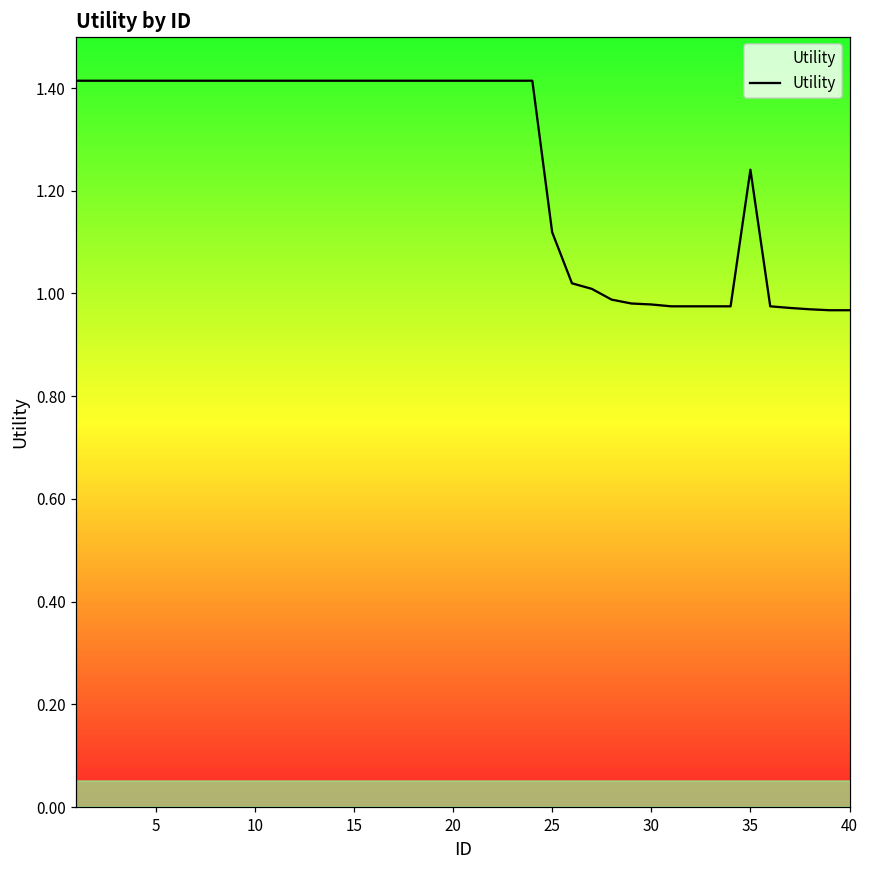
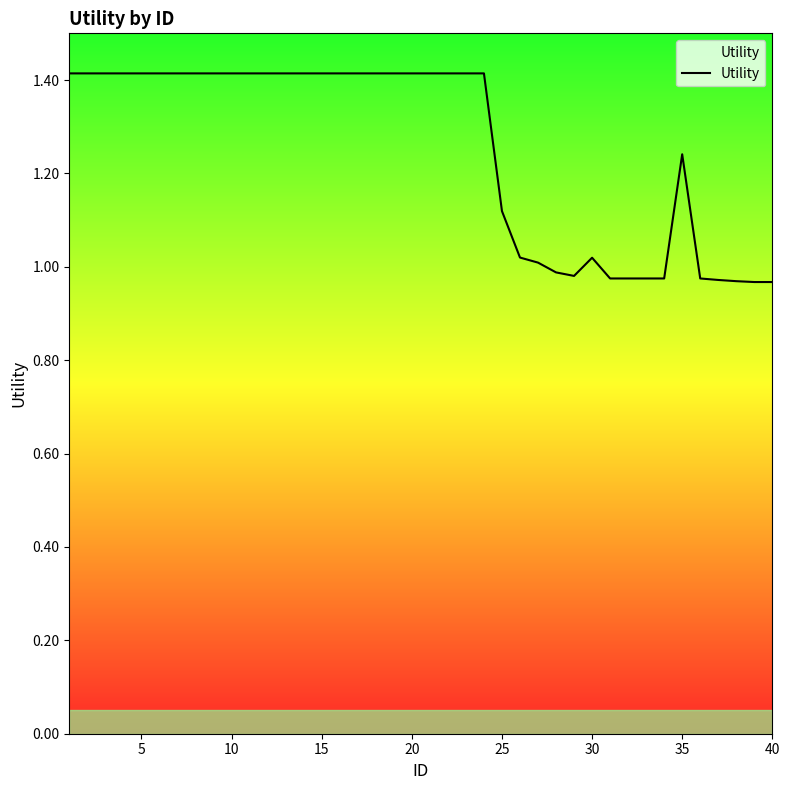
  {
    "5": 1.41,
    "10": 1.41,
    "15": 1.41,
    "20": 1.41,
    "25": 1.12,
-   "30": 0.98,
+   "30": 1.02,
    "35": 1.24,
    "40": 0.97
  }
